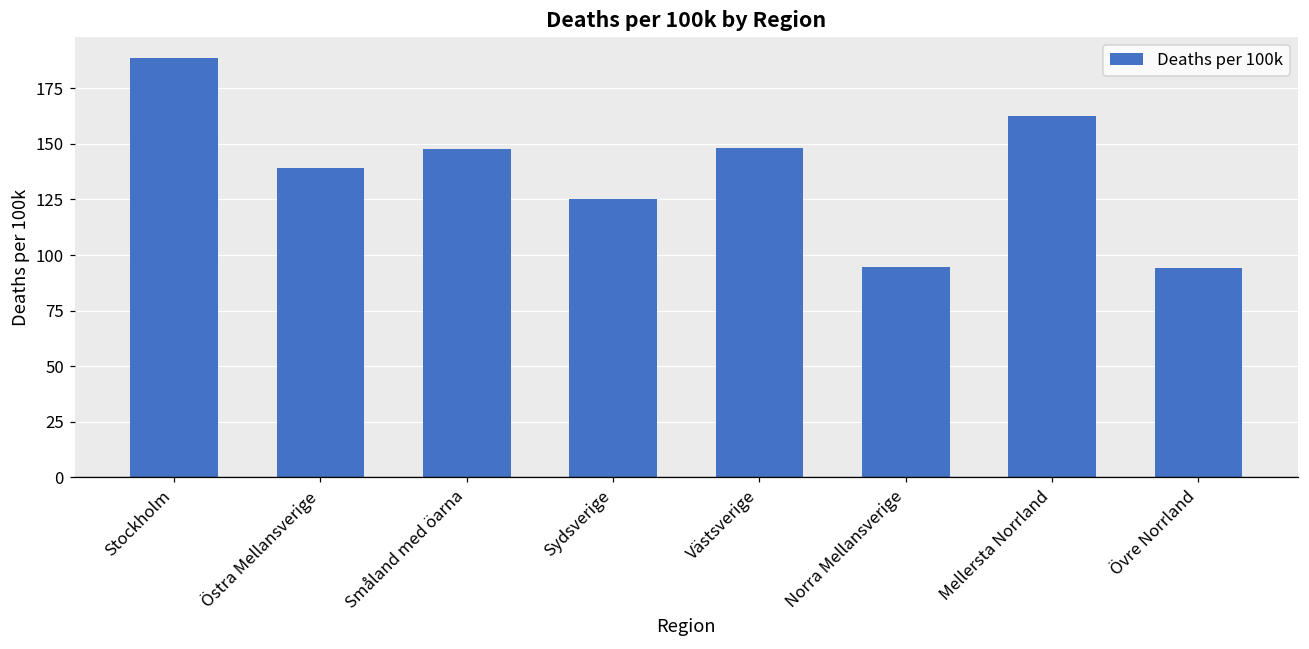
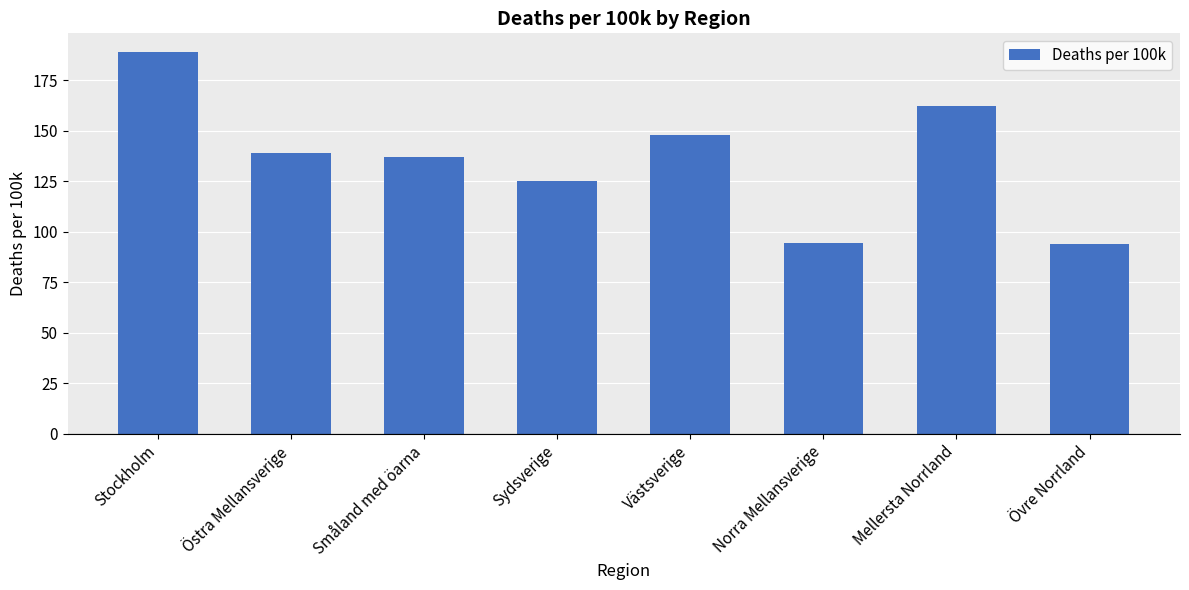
  {
    "Stockholm": 189,
    "Östra Mellansverige": 139,
-   "Småland med öarna": 148,
+   "Småland med öarna": 137,
    "Sydsverige": 125,
    "Västsverige": 148,
    "Norra Mellansverige": 94,
    "Mellersta Norrland": 162,
    "Övre Norrland": 94
  }
